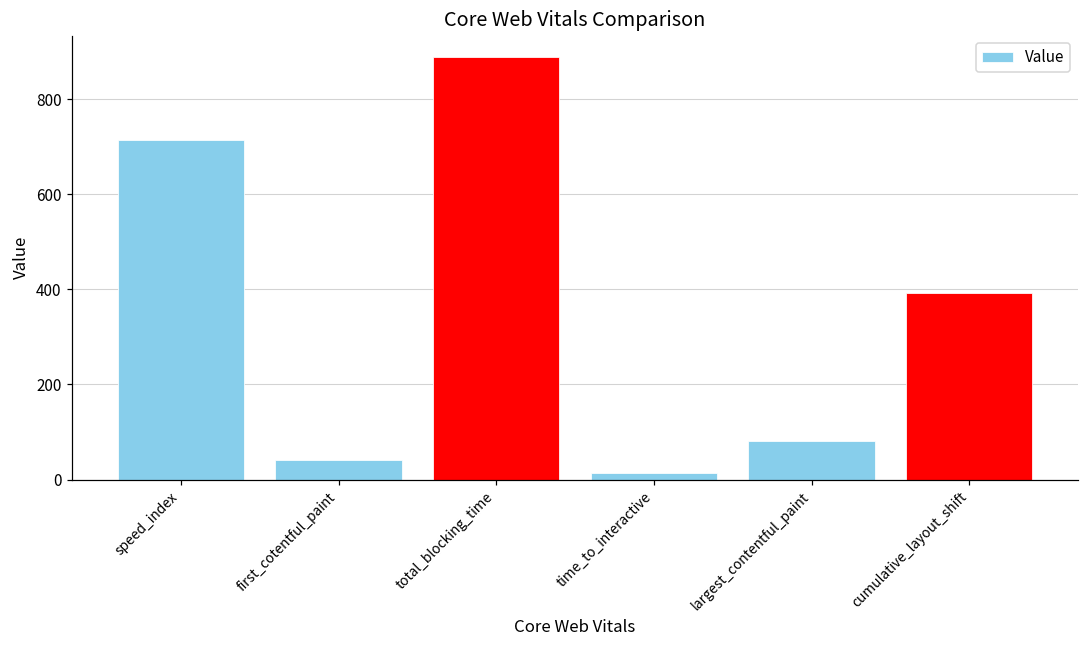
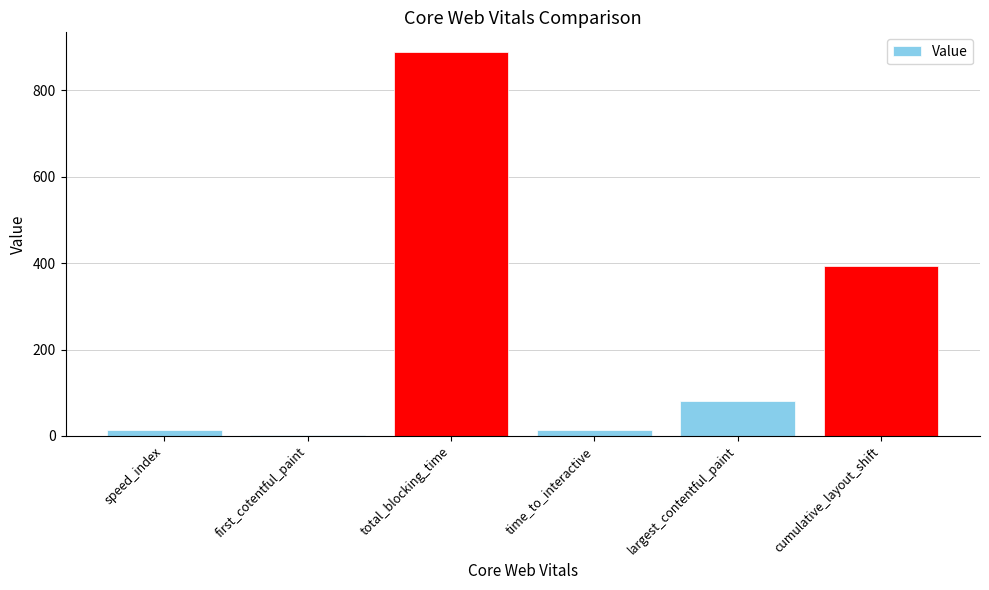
  {
-   "speed_index": 720,
-   "first_cotentful_paint": 40,
+   "speed_index": 10,
+   "first_cotentful_paint": 0,
    "total_blocking_time": 890,
    "time_to_interactive": 10,
    "largest_contentful_paint": 80,
    "cumulative_layout_shift": 390
  }
